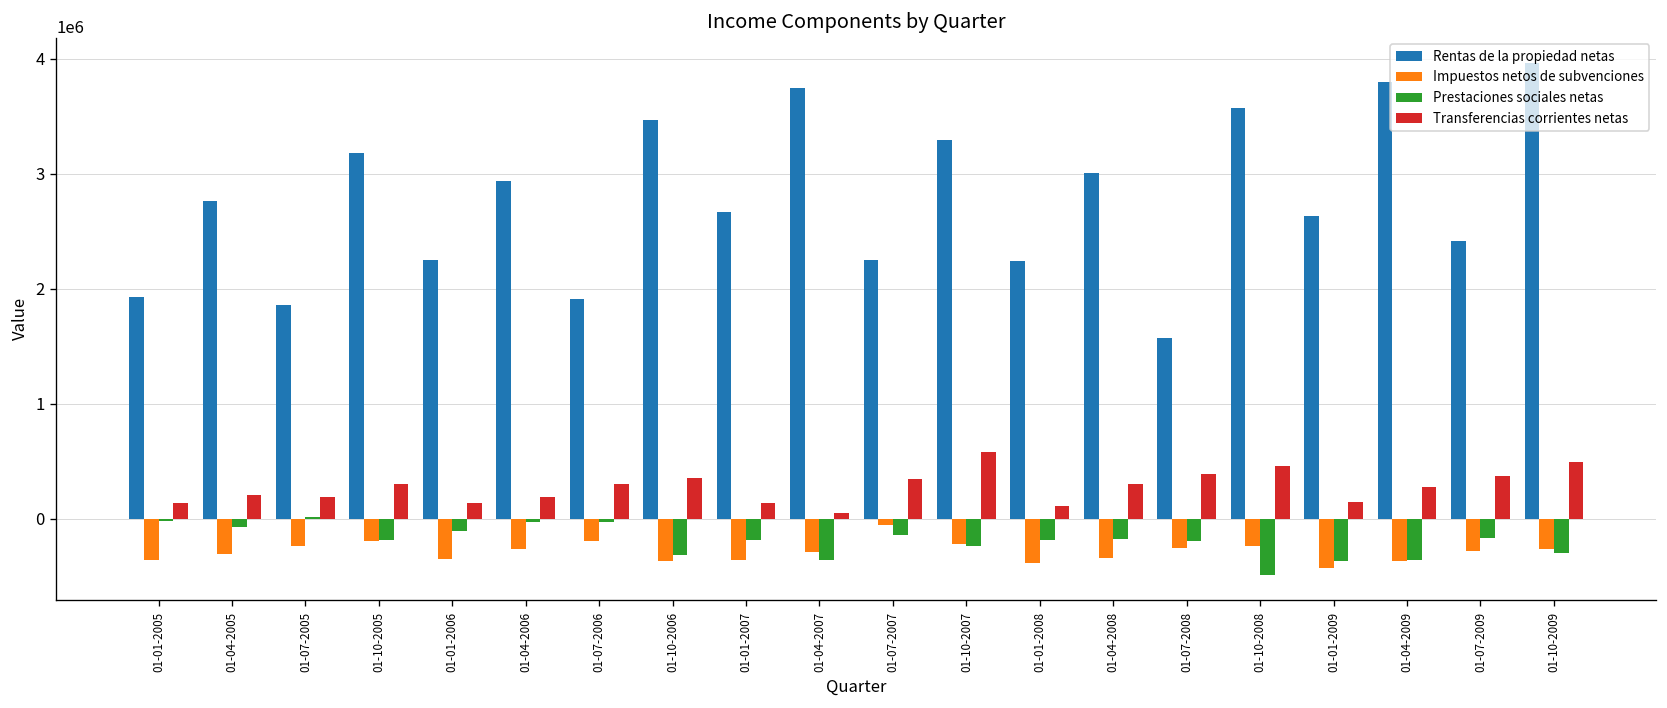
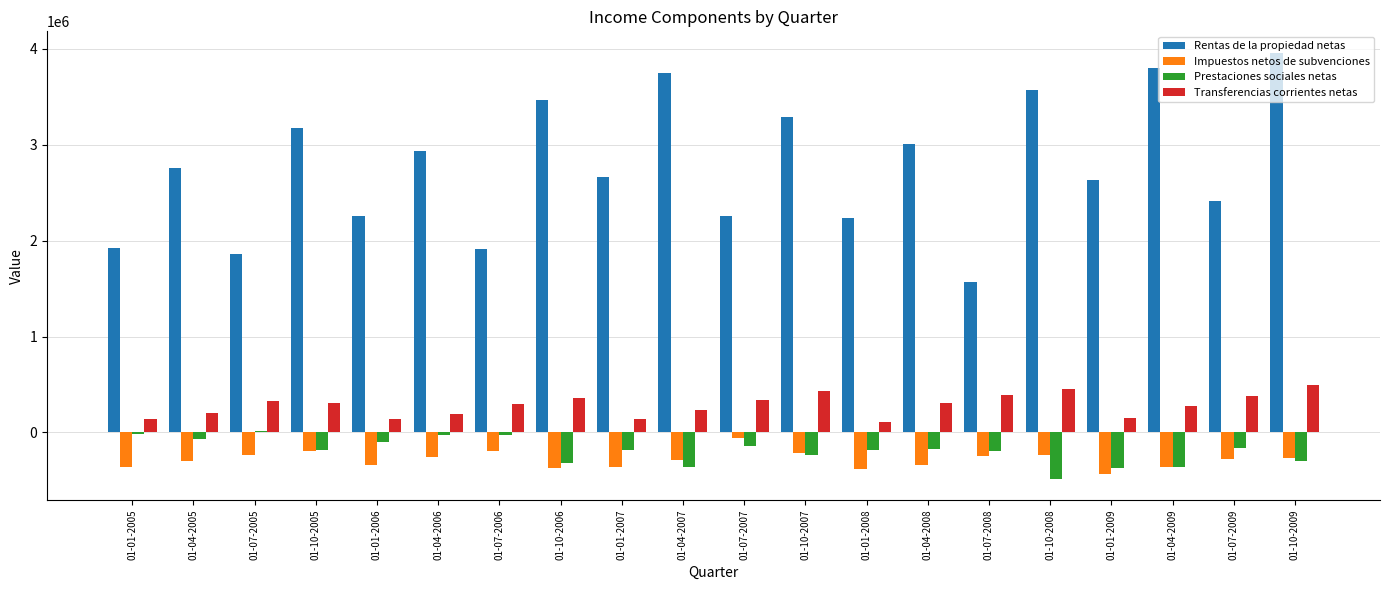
  {
    "Rentas de la propiedad netas": {
      "01-01-2005": 1900000,
      "01-04-2005": 2800000,
      "01-07-2005": 1900000,
      "01-10-2005": 3200000,
      "01-01-2006": 2300000,
      "01-04-2006": 2900000,
      "01-07-2006": 1900000,
      "01-10-2006": 3500000,
      "01-01-2007": 2700000,
      "01-04-2007": 3700000,
      "01-07-2007": 2300000,
      "01-10-2007": 3300000,
      "01-01-2008": 2200000,
      "01-04-2008": 3000000,
      "01-07-2008": 1600000,
      "01-10-2008": 3600000,
      "01-01-2009": 2600000,
      "01-04-2009": 3800000,
      "01-07-2009": 2400000
    },
    "Impuestos netos de subvenciones": {
      "01-01-2005": -400000,
      "01-04-2005": -300000,
      "01-07-2005": -200000,
      "01-10-2005": -200000,
      "01-01-2006": -300000,
      "01-04-2006": -300000,
      "01-07-2006": -200000,
      "01-10-2006": -400000,
      "01-01-2007": -400000,
      "01-04-2007": -300000,
      "01-07-2007": -100000,
      "01-10-2007": -200000,
      "01-01-2008": -400000,
      "01-04-2008": -300000,
      "01-07-2008": -300000,
      "01-10-2008": -200000,
      "01-01-2009": -400000,
      "01-04-2009": -400000,
      "01-07-2009": -300000,
      "01-10-2009": -300000
    },
    "Prestaciones sociales netas": {
      "01-04-2005": -100000,
      "01-10-2005": -200000,
      "01-01-2006": -100000,
      "01-04-2006": 0,
      "01-07-2006": 0,
      "01-10-2006": -300000,
      "01-01-2007": -200000,
      "01-04-2007": -400000,
      "01-07-2007": -100000,
      "01-10-2007": -200000,
      "01-01-2008": -200000,
      "01-04-2008": -200000,
      "01-07-2008": -200000,
      "01-10-2008": -500000,
      "01-01-2009": -400000,
      "01-04-2009": -400000,
      "01-07-2009": -200000,
      "01-10-2009": -300000
    },
    "Transferencias corrientes netas": {
      "01-01-2005": 100000,
      "01-04-2005": 200000,
-     "01-07-2005": 200000,
+     "01-07-2005": 300000,
      "01-10-2005": 300000,
      "01-01-2006": 100000,
      "01-04-2006": 200000,
      "01-07-2006": 300000,
      "01-10-2006": 400000,
      "01-01-2007": 100000,
-     "01-04-2007": 0,
+     "01-04-2007": 200000,
      "01-07-2007": 300000,
-     "01-10-2007": 600000,
+     "01-10-2007": 400000,
      "01-01-2008": 100000,
      "01-04-2008": 300000,
      "01-07-2008": 400000,
      "01-10-2008": 500000,
      "01-01-2009": 100000,
      "01-04-2009": 300000,
      "01-07-2009": 400000,
      "01-10-2009": 500000
    }
  }
